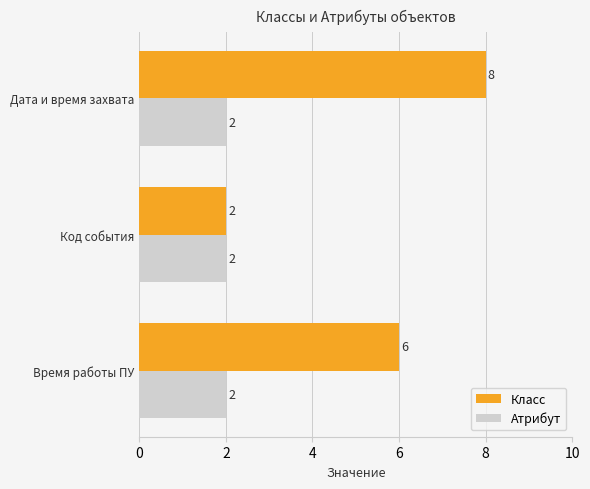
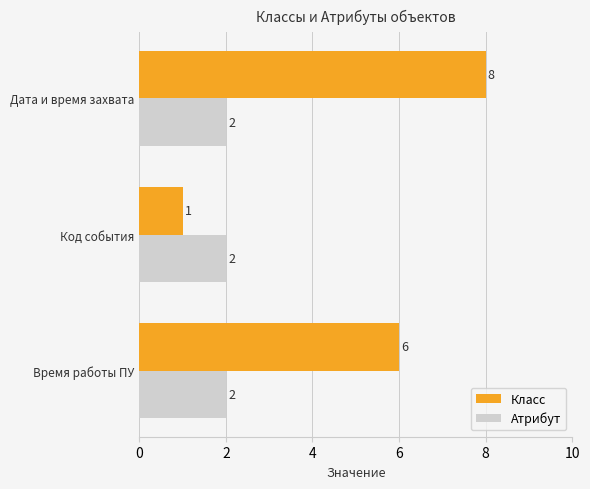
  {
    "Класс": {
      "Дата и время захвата": 8,
-     "Код события": 2,
+     "Код события": 1,
      "Время работы ПУ": 6
    },
    "Атрибут": {
      "Дата и время захвата": 2,
      "Код события": 2,
      "Время работы ПУ": 2
    }
  }
